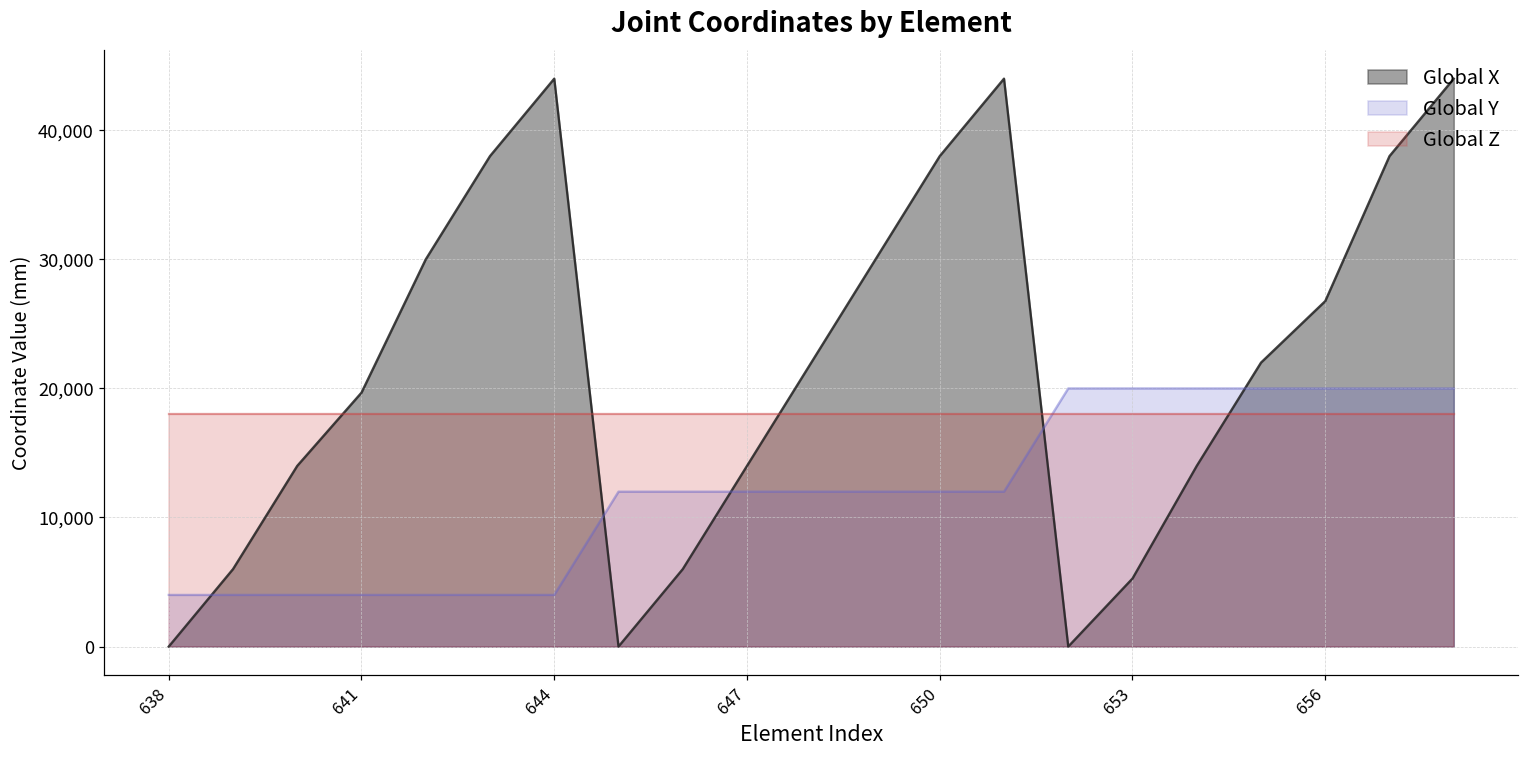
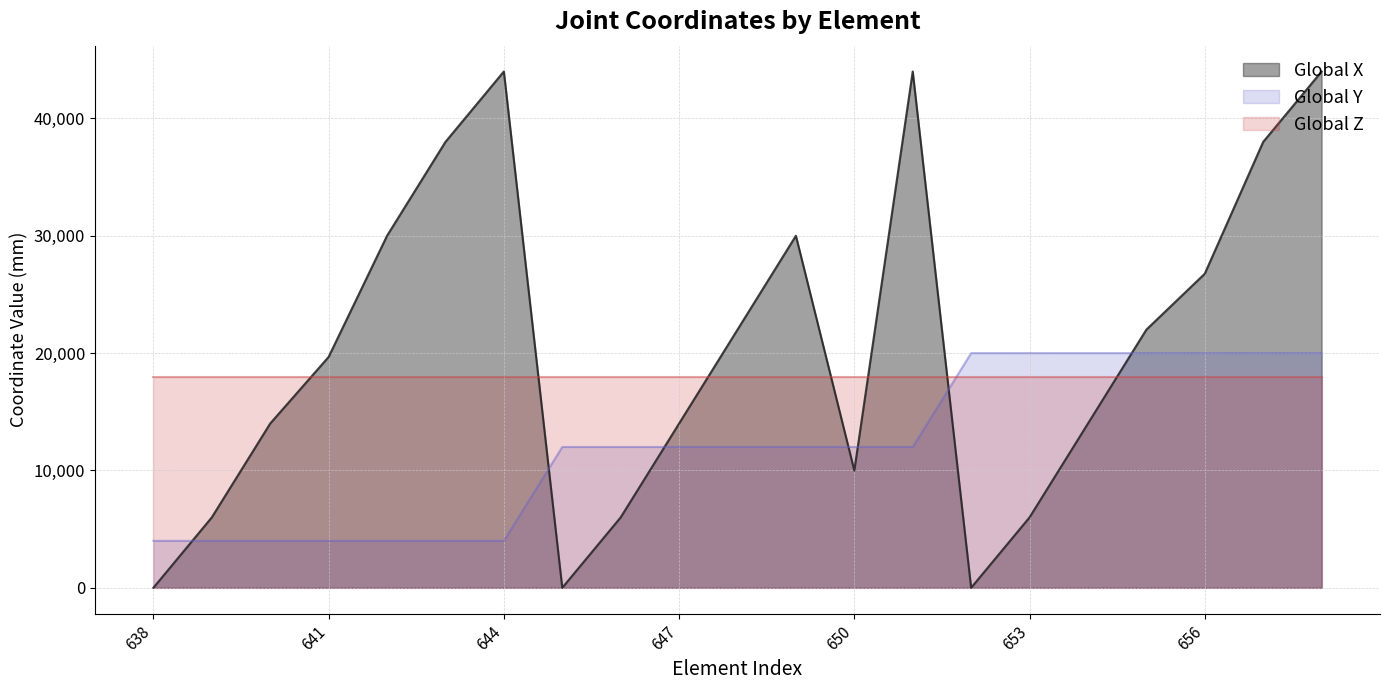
  {
    "Global X": {
      "638": "0",
      "641": "19,700",
      "644": "44,000",
      "647": "14,000",
-     "650": "38,000",
-     "653": "5,300",
+     "650": "10,000",
+     "653": "6,000",
      "656": "26,800"
    }
  }
